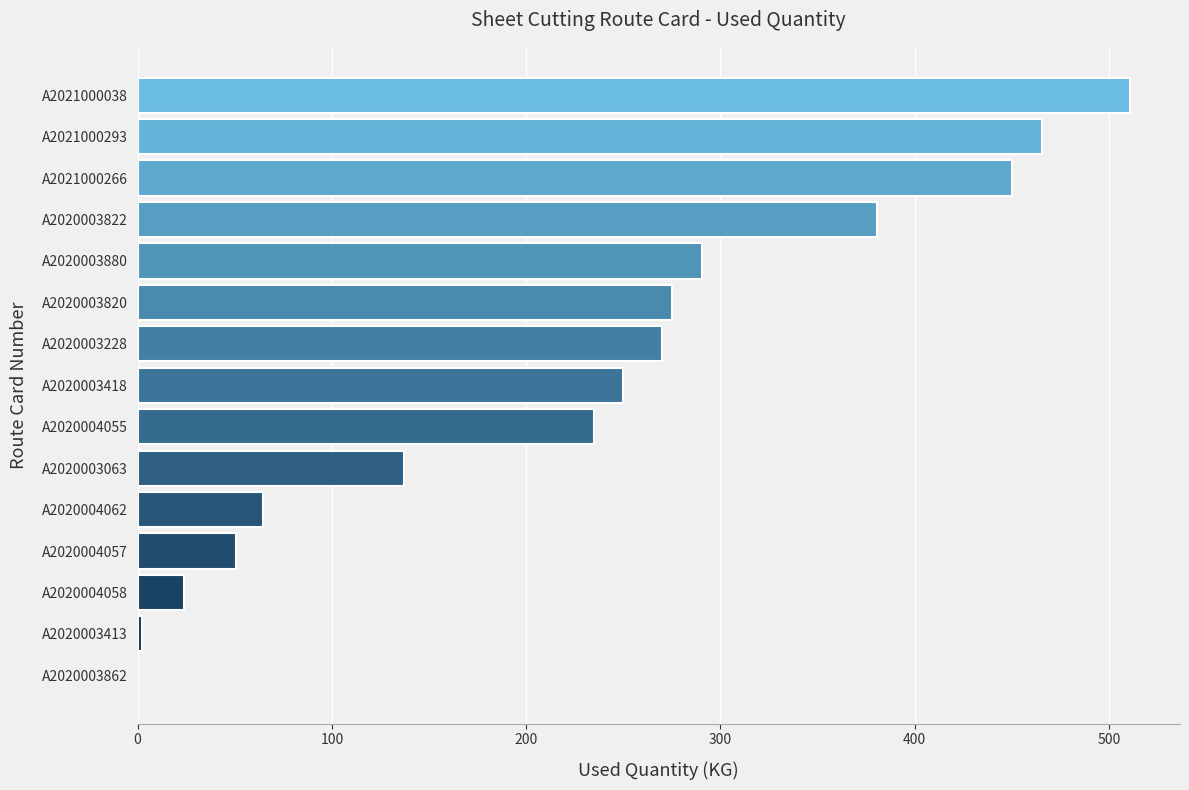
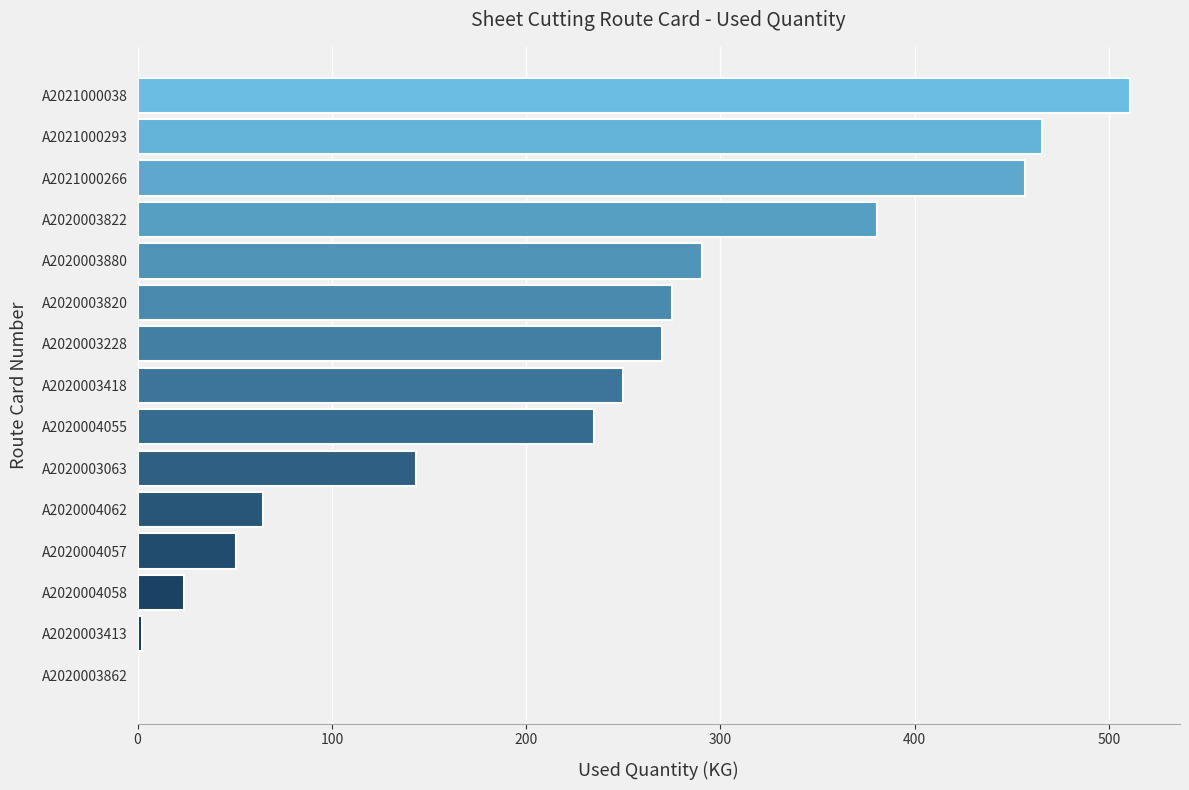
  {
    "A2021000038": 511,
    "A2021000293": 466,
-   "A2021000266": 450,
+   "A2021000266": 457,
    "A2020003822": 380,
    "A2020003880": 290,
    "A2020003820": 275,
    "A2020003228": 270,
    "A2020003418": 250,
    "A2020004055": 235,
-   "A2020003063": 137,
+   "A2020003063": 143,
    "A2020004062": 64,
    "A2020004057": 51,
    "A2020004058": 24,
    "A2020003413": 2,
    "A2020003862": 0
  }
